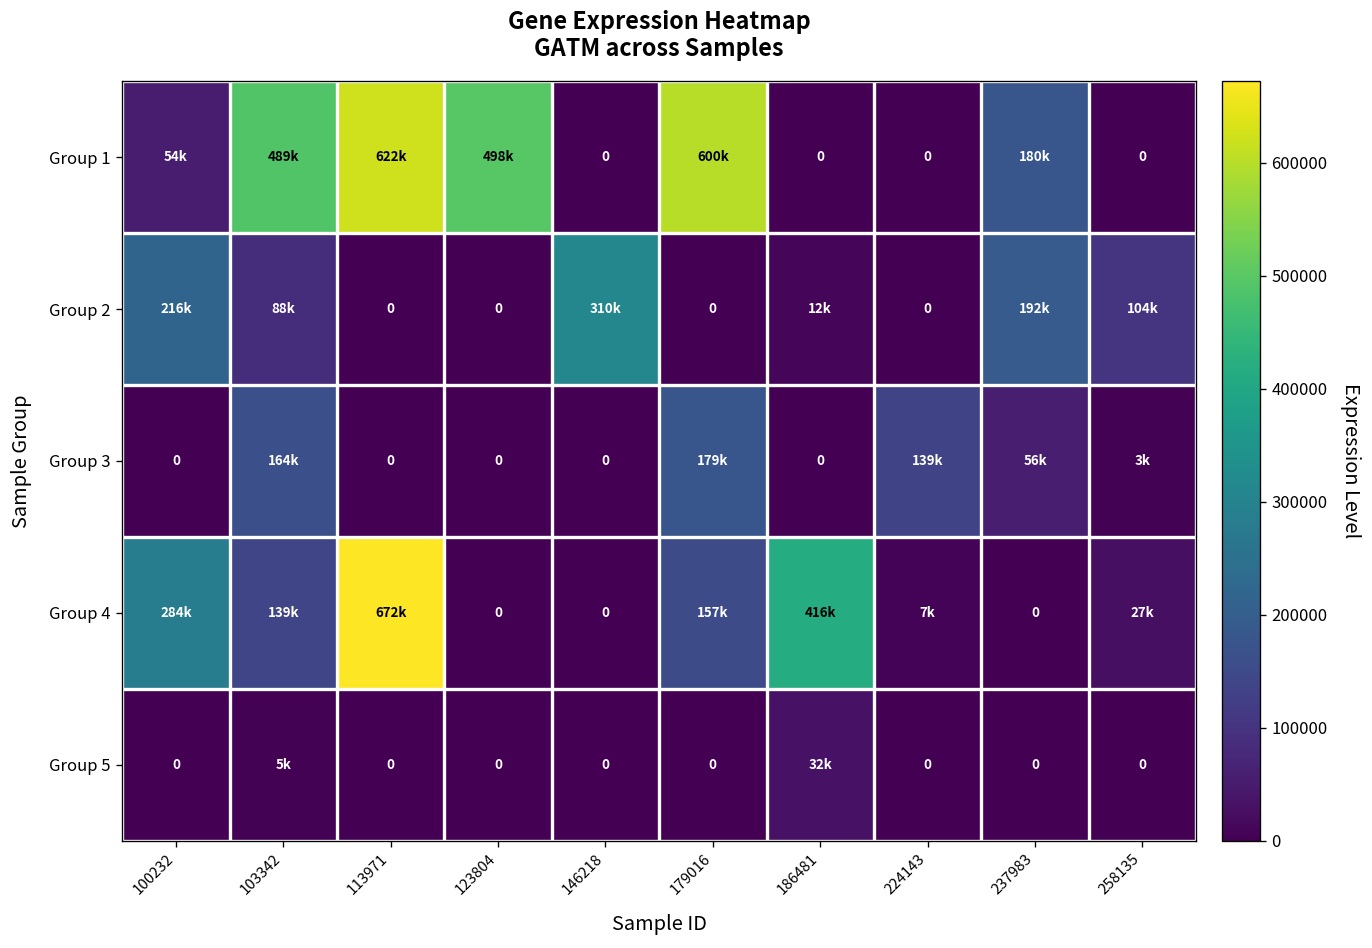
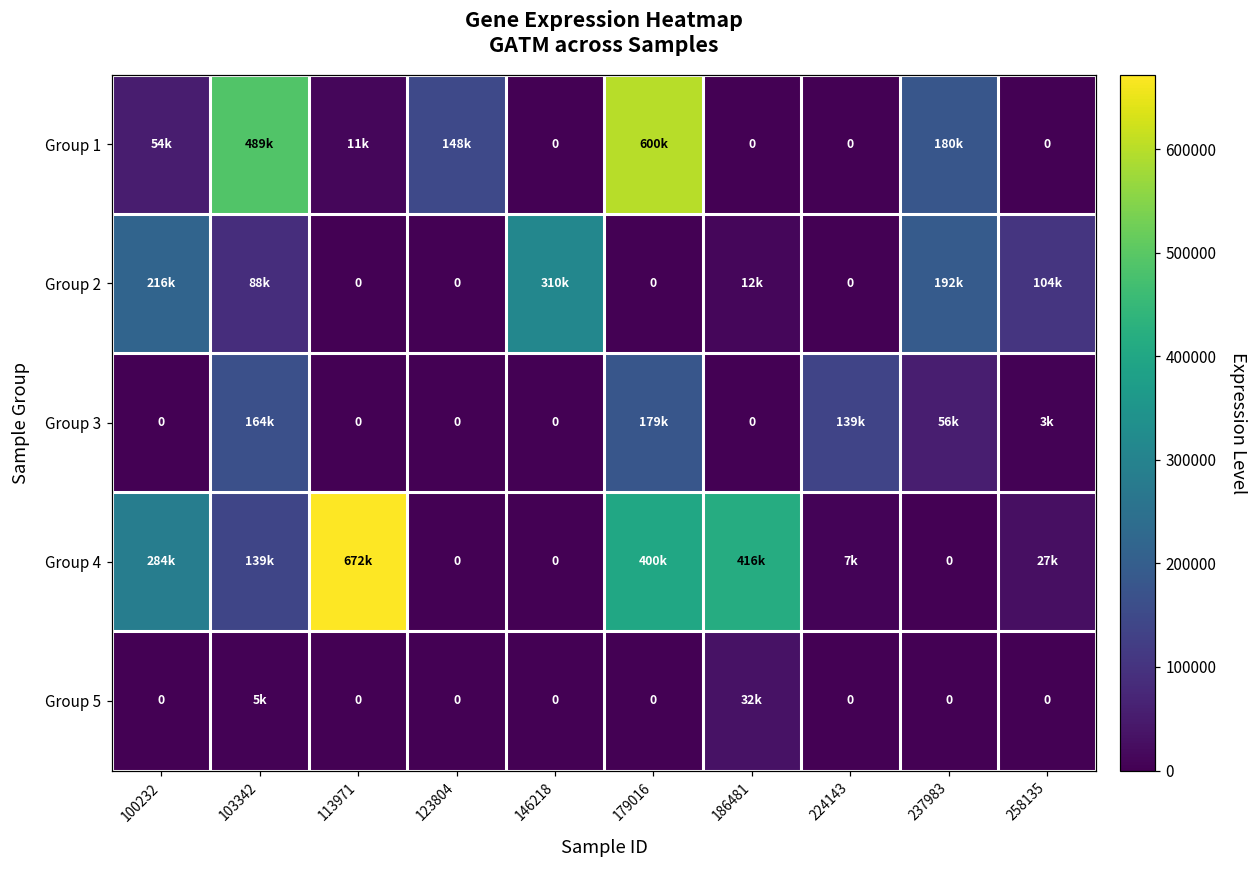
  {
    "Group 1": {
      "100232": "54k",
      "103342": "489k",
-     "113971": "622k",
-     "123804": "498k",
+     "113971": "11k",
+     "123804": "148k",
      "146218": "0",
      "179016": "600k",
      "186481": "0",
      "224143": "0",
      "237983": "180k",
      "258135": "0"
    },
    "Group 2": {
      "100232": "216k",
      "103342": "88k",
      "113971": "0",
      "123804": "0",
      "146218": "310k",
      "179016": "0",
      "186481": "12k",
      "224143": "0",
      "237983": "192k",
      "258135": "104k"
    },
    "Group 3": {
      "100232": "0",
      "103342": "164k",
      "113971": "0",
      "123804": "0",
      "146218": "0",
      "179016": "179k",
      "186481": "0",
      "224143": "139k",
      "237983": "56k",
      "258135": "3k"
    },
    "Group 4": {
      "100232": "284k",
      "103342": "139k",
      "113971": "672k",
      "123804": "0",
      "146218": "0",
-     "179016": "157k",
+     "179016": "400k",
      "186481": "416k",
      "224143": "7k",
      "237983": "0",
      "258135": "27k"
    },
    "Group 5": {
      "100232": "0",
      "103342": "5k",
      "113971": "0",
      "123804": "0",
      "146218": "0",
      "179016": "0",
      "186481": "32k",
      "224143": "0",
      "237983": "0",
      "258135": "0"
    }
  }
